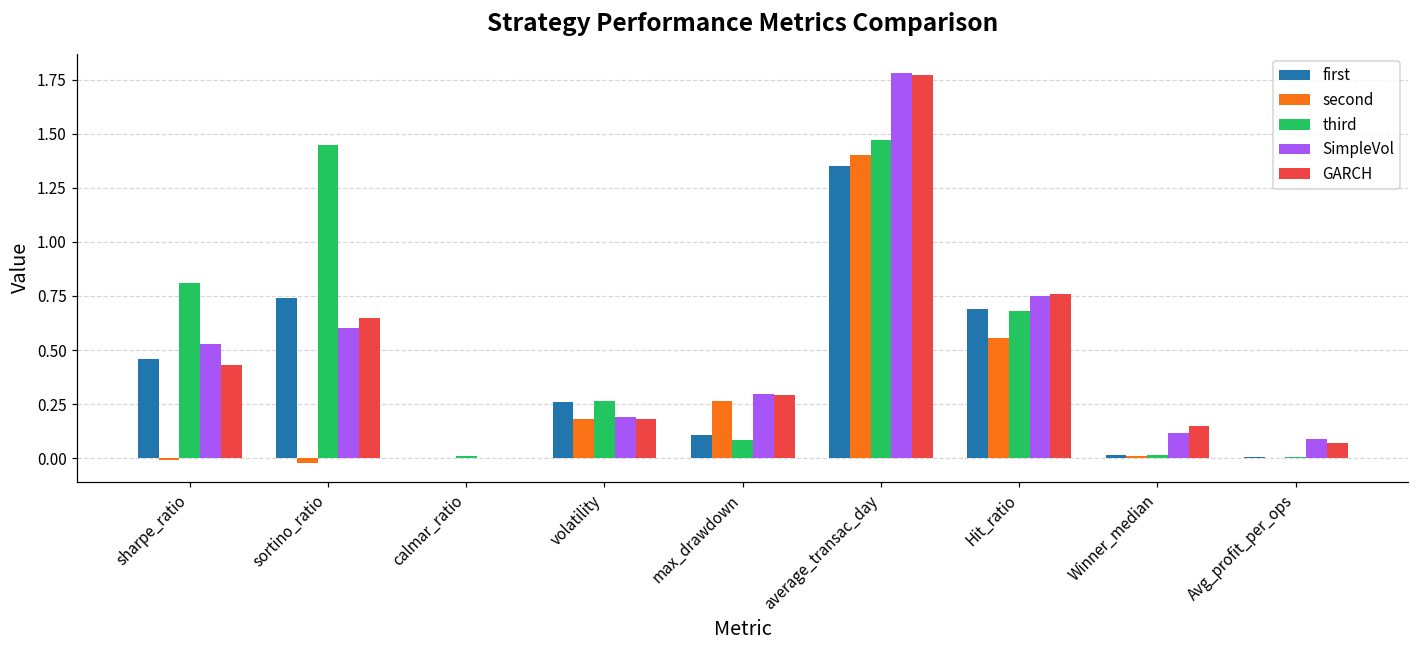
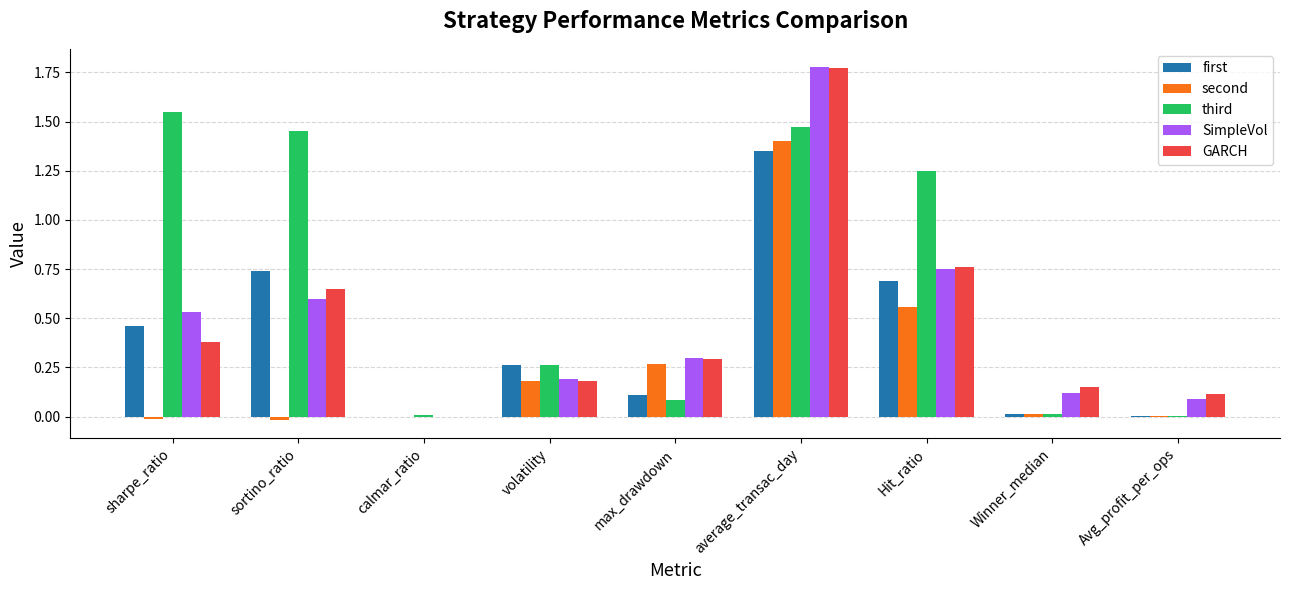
  {
    "first": {
      "sharpe_ratio": 0.46,
      "sortino_ratio": 0.74,
      "calmar_ratio": 0.00,
      "volatility": 0.26,
      "max_drawdown": 0.11,
      "average_transac_day": 1.35,
      "Hit_ratio": 0.69,
      "Winner_median": 0.02
    },
    "second": {
      "sortino_ratio": -0.02,
      "calmar_ratio": 0.00,
      "volatility": 0.18,
      "max_drawdown": 0.27,
      "average_transac_day": 1.40,
      "Hit_ratio": 0.56
    },
    "third": {
-     "sharpe_ratio": 0.81,
+     "sharpe_ratio": 1.55,
      "sortino_ratio": 1.45,
      "volatility": 0.26,
      "max_drawdown": 0.09,
      "average_transac_day": 1.47,
-     "Hit_ratio": 0.68,
+     "Hit_ratio": 1.25,
      "Winner_median": 0.01
    },
    "SimpleVol": {
      "sharpe_ratio": 0.53,
      "sortino_ratio": 0.60,
      "calmar_ratio": 0.00,
      "volatility": 0.19,
      "max_drawdown": 0.30,
      "average_transac_day": 1.78,
      "Hit_ratio": 0.75,
      "Winner_median": 0.12,
      "Avg_profit_per_ops": 0.09
    },
    "GARCH": {
-     "sharpe_ratio": 0.43,
+     "sharpe_ratio": 0.38,
      "sortino_ratio": 0.65,
      "calmar_ratio": 0.00,
      "volatility": 0.18,
      "max_drawdown": 0.29,
      "average_transac_day": 1.77,
      "Hit_ratio": 0.76,
      "Winner_median": 0.15,
-     "Avg_profit_per_ops": 0.07
+     "Avg_profit_per_ops": 0.11
    }
  }
